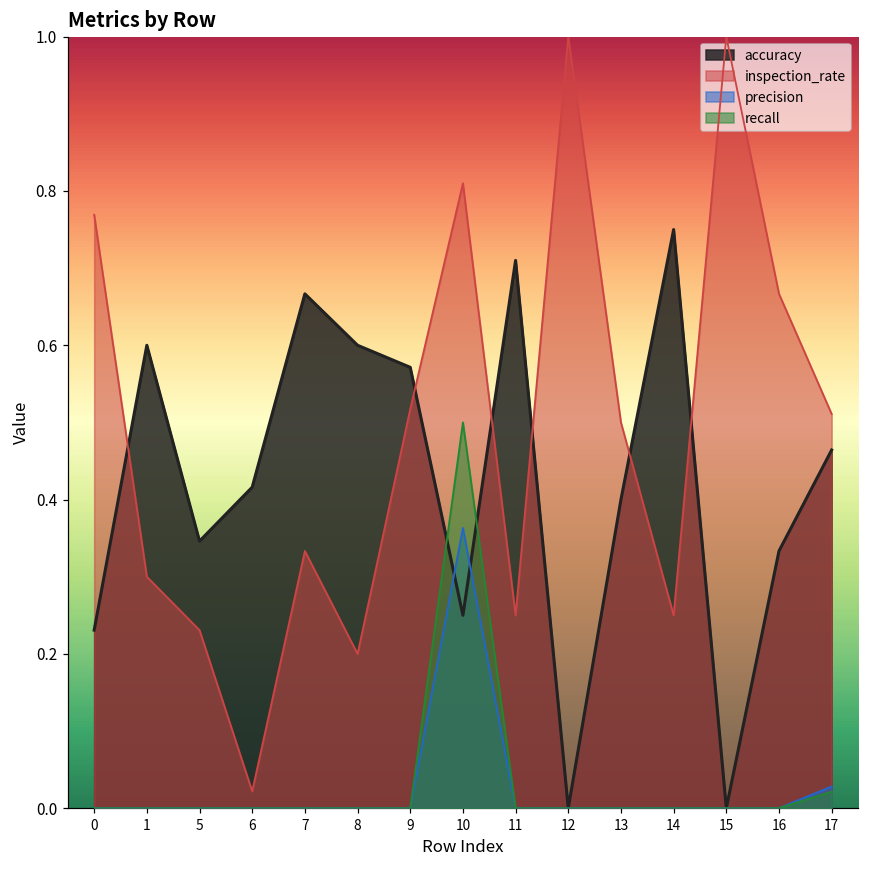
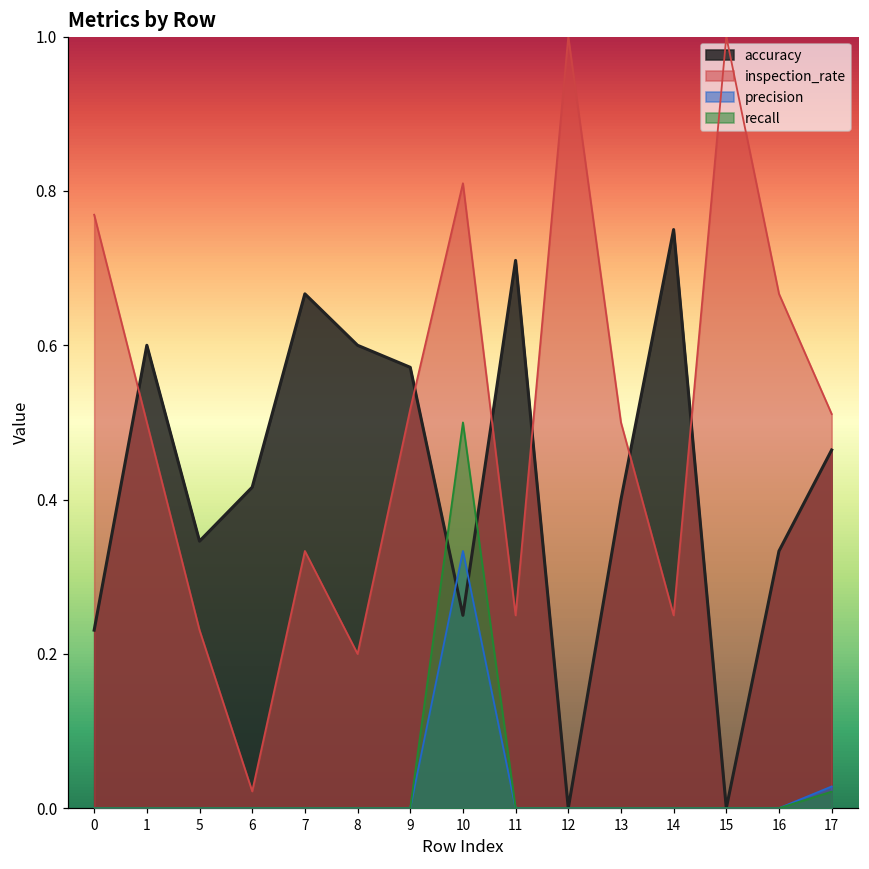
  {
    "accuracy": {
      "0": 0.23,
      "1": 0.60,
      "5": 0.35,
      "6": 0.42,
      "7": 0.67,
      "8": 0.60,
      "9": 0.57,
      "10": 0.25,
      "11": 0.71,
      "13": 0.40,
      "14": 0.75,
      "16": 0.33,
      "17": 0.46
    },
    "inspection_rate": {
      "0": 0.77,
-     "1": 0.3,
+     "1": 0.5,
      "5": 0.23,
      "6": 0.02,
      "7": 0.33,
      "8": 0.2,
      "9": 0.52,
      "10": 0.81,
      "11": 0.25,
      "12": 1.0,
      "13": 0.5,
      "14": 0.25,
      "15": 1.0,
      "16": 0.67,
      "17": 0.51
    },
    "precision": {
-     "10": 0.36,
+     "10": 0.33,
      "17": 0.03
    },
    "recall": {
      "10": 0.50,
      "17": 0.02
    }
  }
